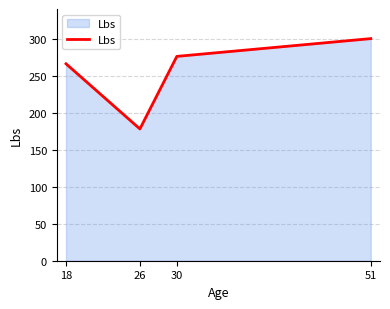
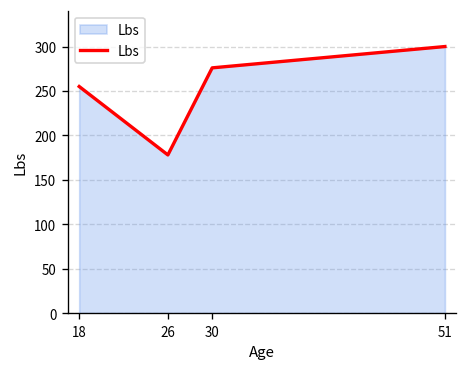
  {
-   "18": 270,
+   "18": 260,
    "26": 180,
    "30": 280,
    "51": 300
  }
